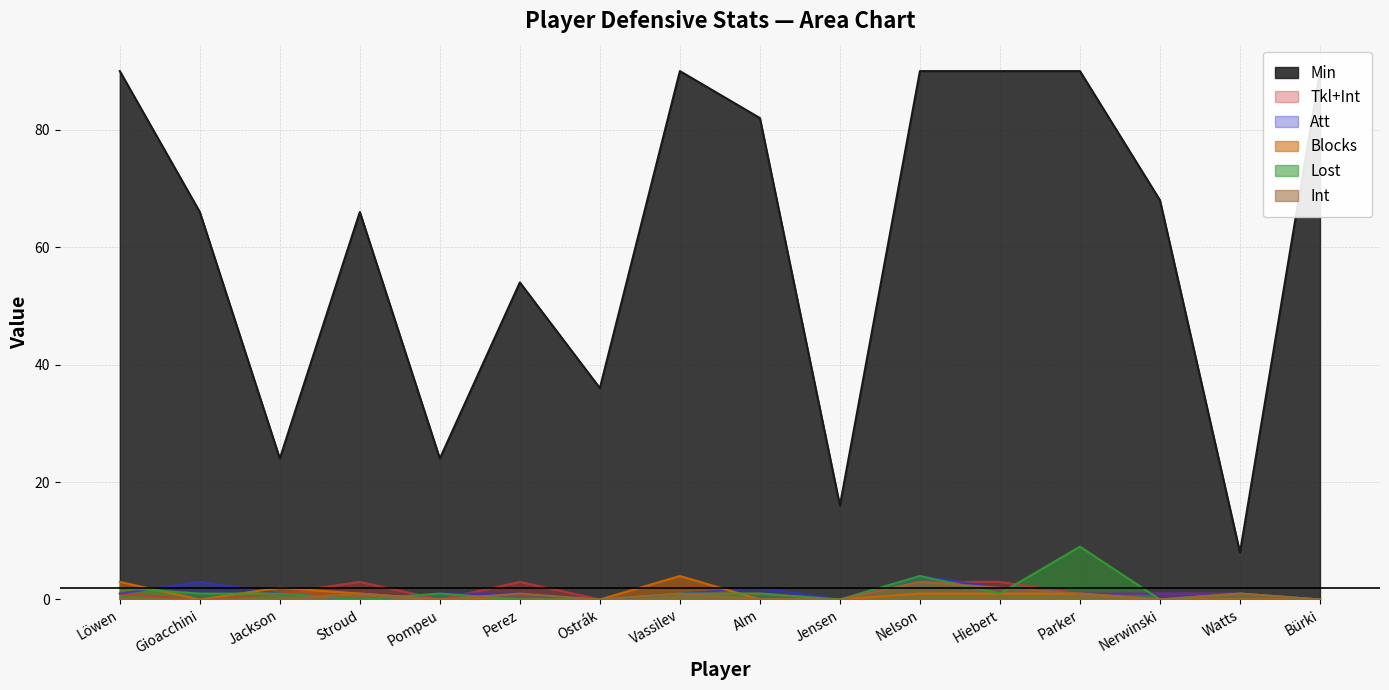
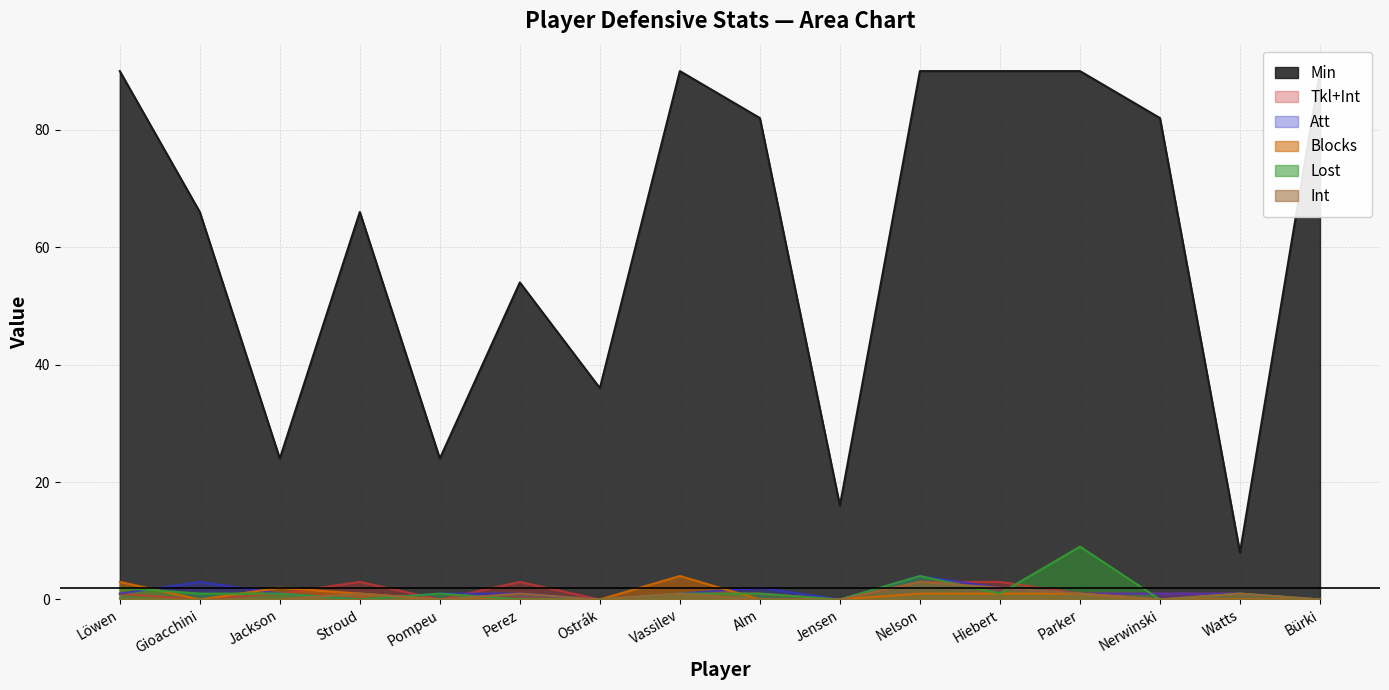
  {
    "Min": {
      "Löwen": 90,
      "Gioacchini": 66,
      "Jackson": 24,
      "Stroud": 66,
      "Pompeu": 24,
      "Perez": 54,
      "Ostrák": 36,
      "Vassilev": 90,
      "Alm": 82,
      "Jensen": 16,
      "Nelson": 90,
      "Hiebert": 90,
      "Parker": 90,
-     "Nerwinski": 68,
+     "Nerwinski": 82,
      "Watts": 8
    },
    "Tkl+Int": {
      "Stroud": 3,
      "Perez": 3,
      "Hiebert": 3
    },
    "Att": {
      "Gioacchini": 3,
      "Alm": 2
    },
    "Lost": {
      "Löwen": 2,
      "Gioacchini": 1,
      "Parker": 9
    }
  }
